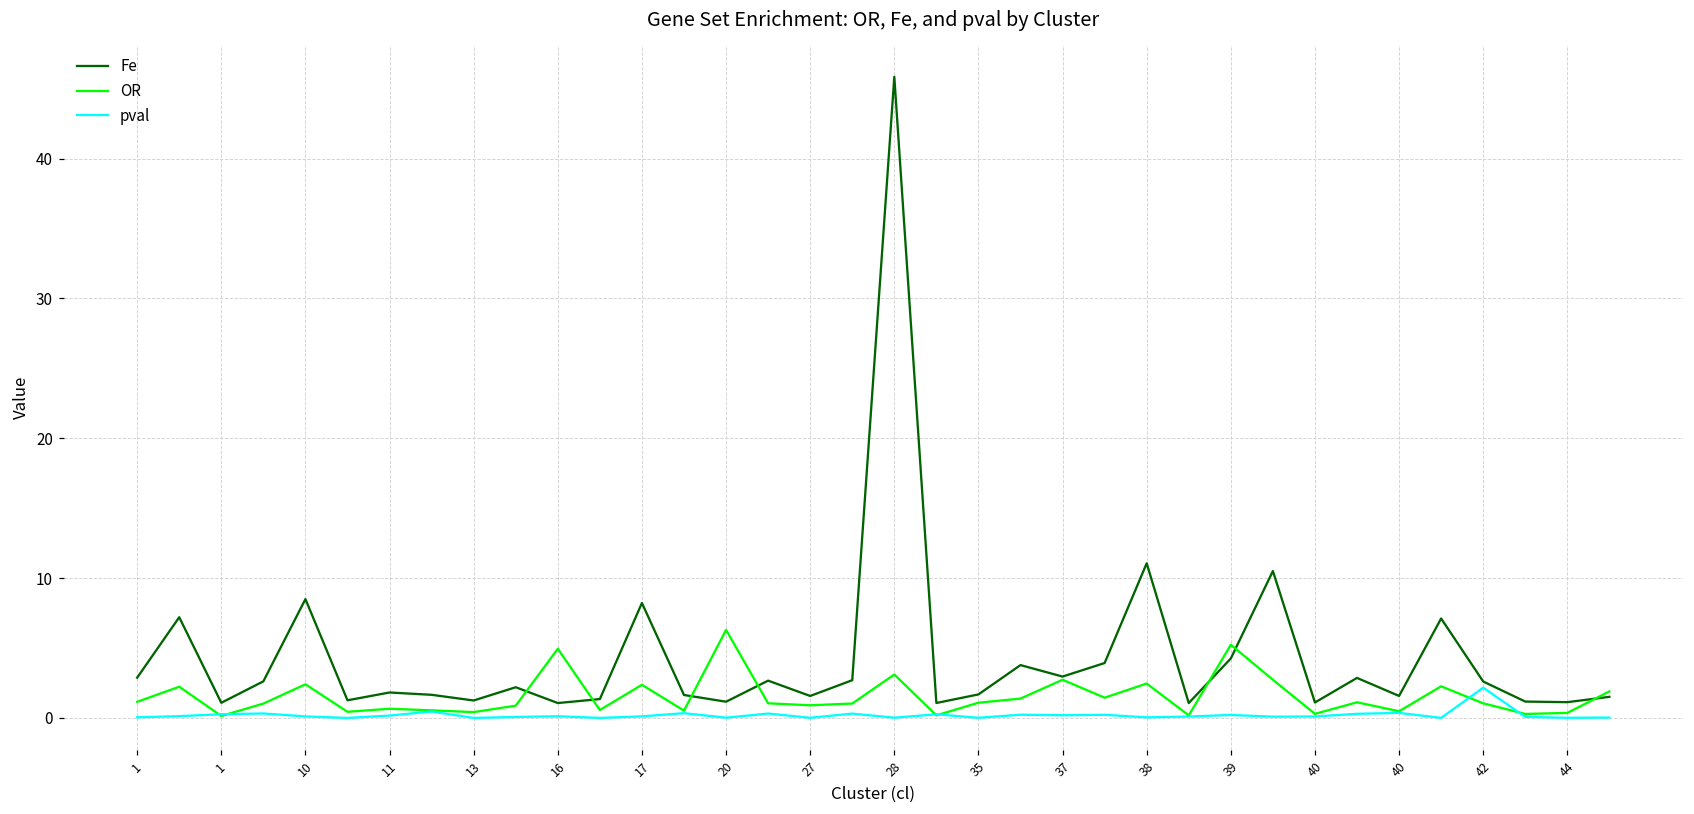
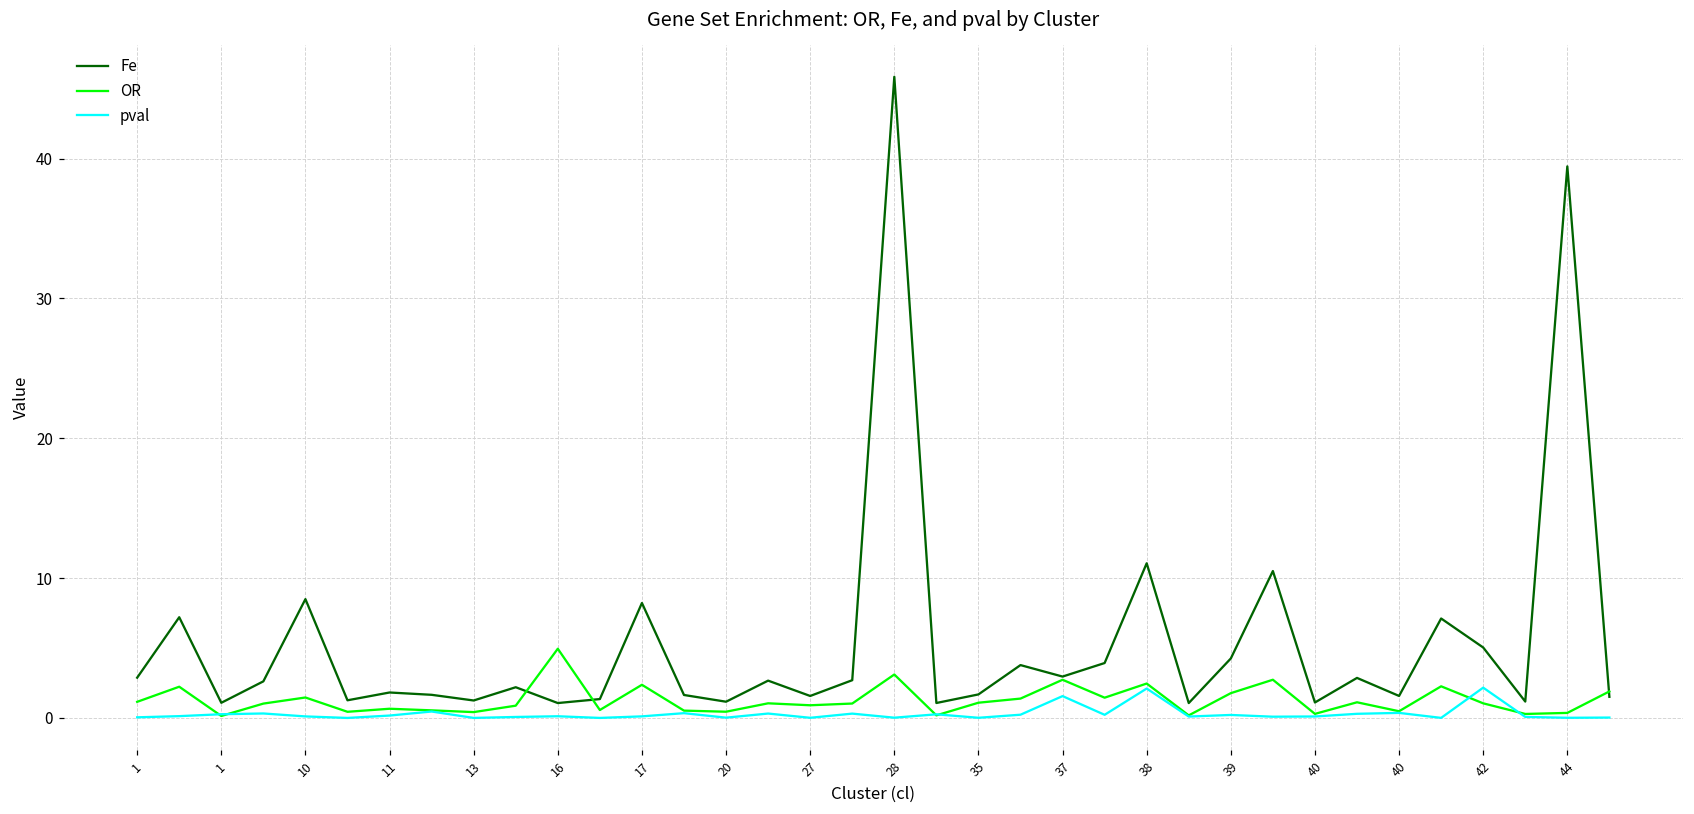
  {
    "Fe": {
      "10": 8.5,
      "16": 1.1,
      "20": 1.2,
      "28": 45.8,
      "37": 3.0,
      "38": 11.1,
      "39": 4.3,
-     "42": 2.6,
-     "44": 1.1
+     "42": 5.0,
+     "44": 39.4
    },
    "OR": {
-     "10": 2.4,
+     "10": 1.5,
      "16": 5.0,
-     "20": 6.3,
+     "20": 0.4,
      "28": 3.1,
      "37": 2.7,
      "38": 2.5,
-     "39": 5.2,
+     "39": 1.8,
      "42": 1.0,
      "44": 0.4
    },
    "pval": {
      "10": 0.1,
      "16": 0.1,
      "20": 0.0,
      "28": 0.0,
-     "37": 0.2,
-     "38": 0.0,
+     "37": 1.6,
+     "38": 2.1,
      "39": 0.2,
      "42": 2.2,
      "44": 0.0
    }
  }
